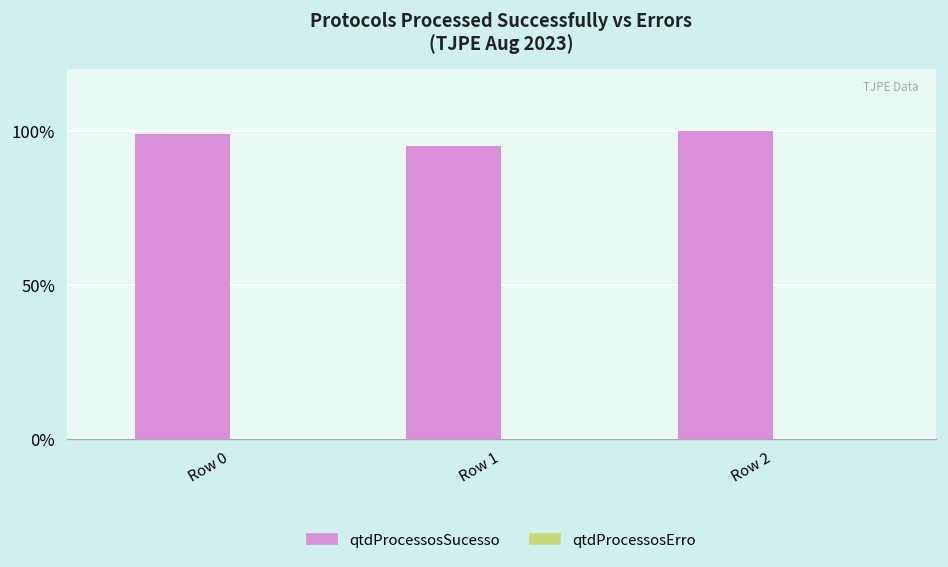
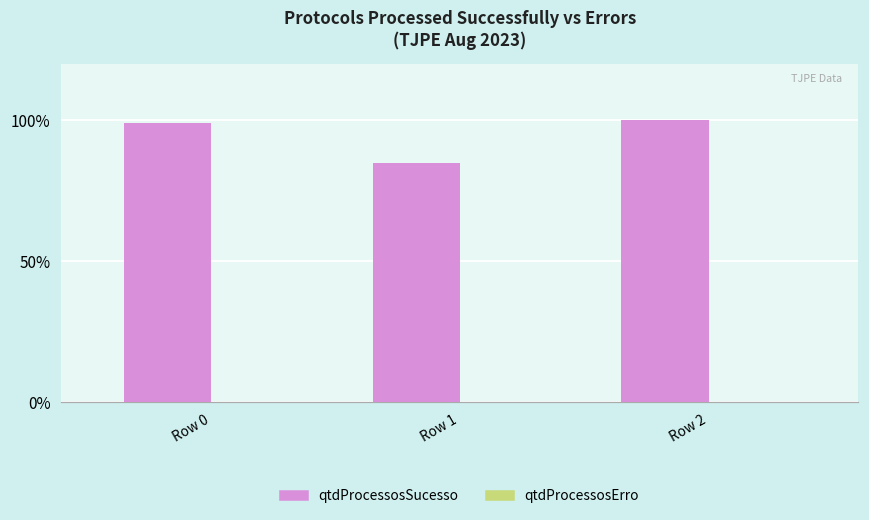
  {
    "qtdProcessosSucesso": {
      "Row 0": "99%",
-     "Row 1": "95%",
+     "Row 1": "85%",
      "Row 2": "100%"
    },
    "qtdProcessosErro": {
      "Row 0": "0%",
      "Row 1": "0%",
      "Row 2": "0%"
    }
  }
